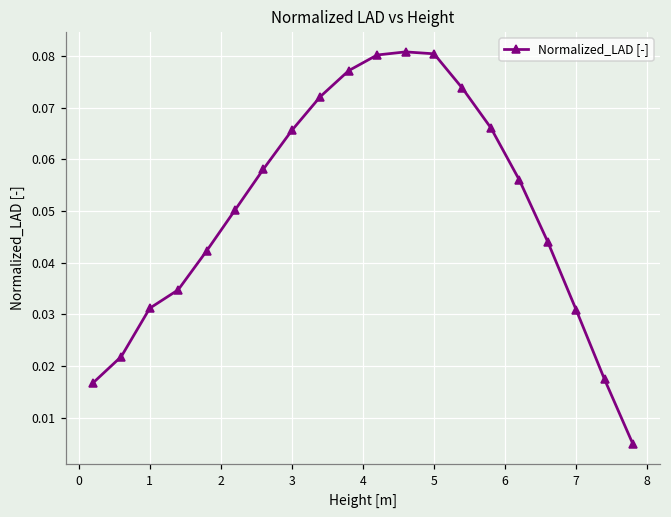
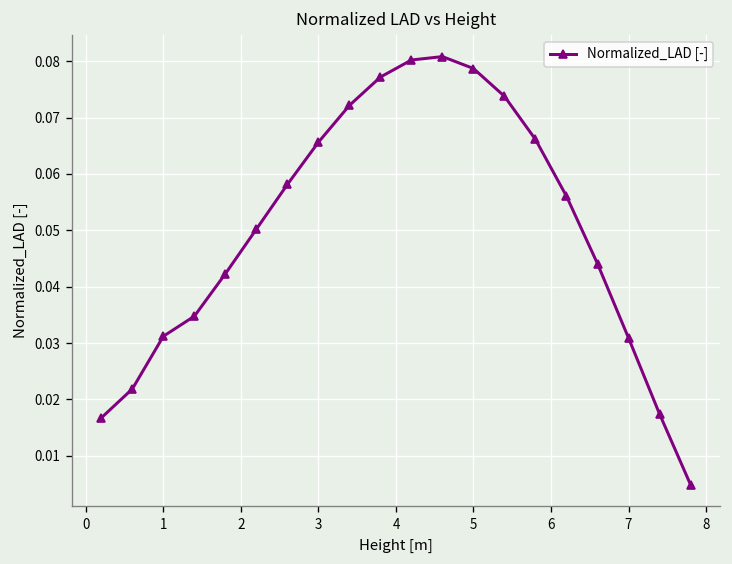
  {
    "1": 0.031,
    "3": 0.066,
-   "5": 0.080,
+   "5": 0.079,
    "7": 0.031
  }
